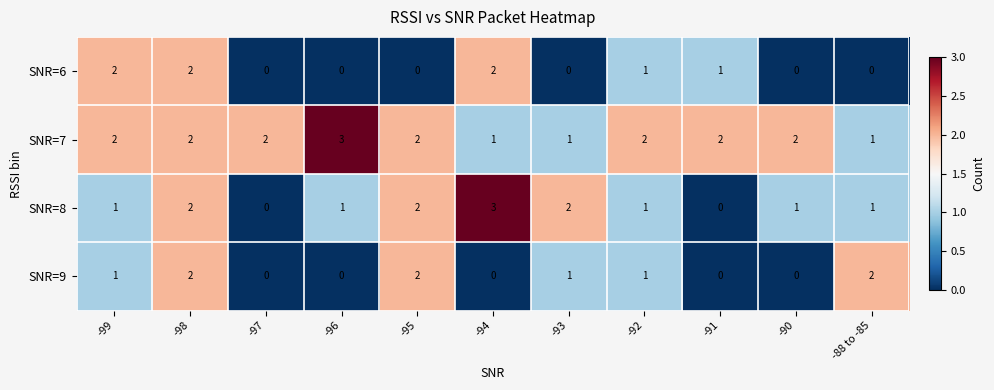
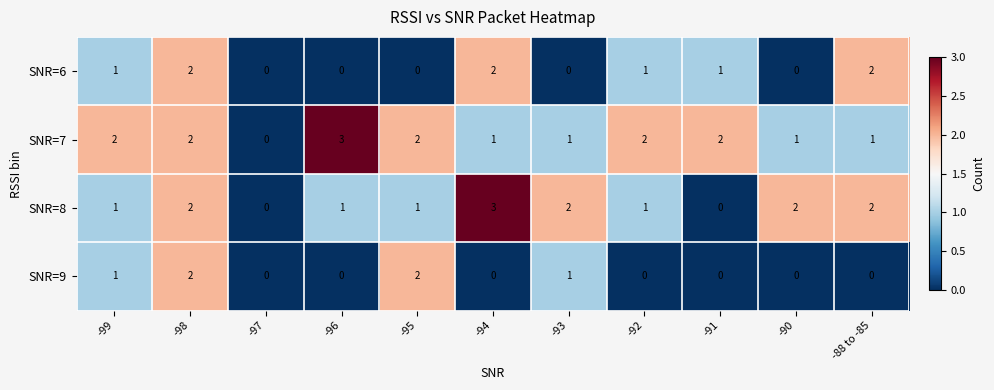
  {
    "SNR=6": {
-     "-99": 2,
+     "-99": 1,
      "-98": 2,
      "-97": 0,
      "-96": 0,
      "-95": 0,
      "-94": 2,
      "-93": 0,
      "-92": 1,
      "-91": 1,
      "-90": 0,
-     "-88 to -85": 0
+     "-88 to -85": 2
    },
    "SNR=7": {
      "-99": 2,
      "-98": 2,
-     "-97": 2,
+     "-97": 0,
      "-96": 3,
      "-95": 2,
      "-94": 1,
      "-93": 1,
      "-92": 2,
      "-91": 2,
-     "-90": 2,
+     "-90": 1,
      "-88 to -85": 1
    },
    "SNR=8": {
      "-99": 1,
      "-98": 2,
      "-97": 0,
      "-96": 1,
-     "-95": 2,
+     "-95": 1,
      "-94": 3,
      "-93": 2,
      "-92": 1,
      "-91": 0,
-     "-90": 1,
-     "-88 to -85": 1
+     "-90": 2,
+     "-88 to -85": 2
    },
    "SNR=9": {
      "-99": 1,
      "-98": 2,
      "-97": 0,
      "-96": 0,
      "-95": 2,
      "-94": 0,
      "-93": 1,
-     "-92": 1,
+     "-92": 0,
      "-91": 0,
      "-90": 0,
-     "-88 to -85": 2
+     "-88 to -85": 0
    }
  }
